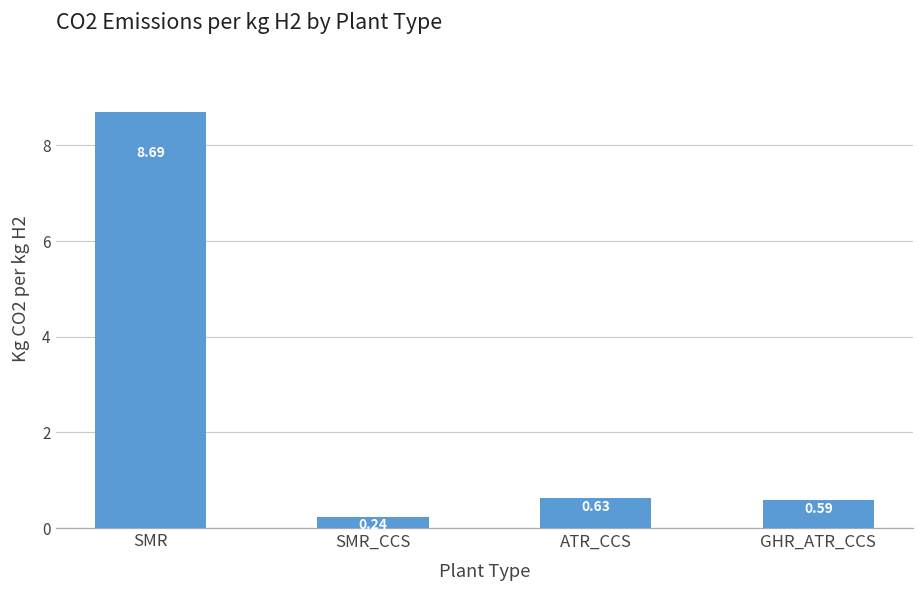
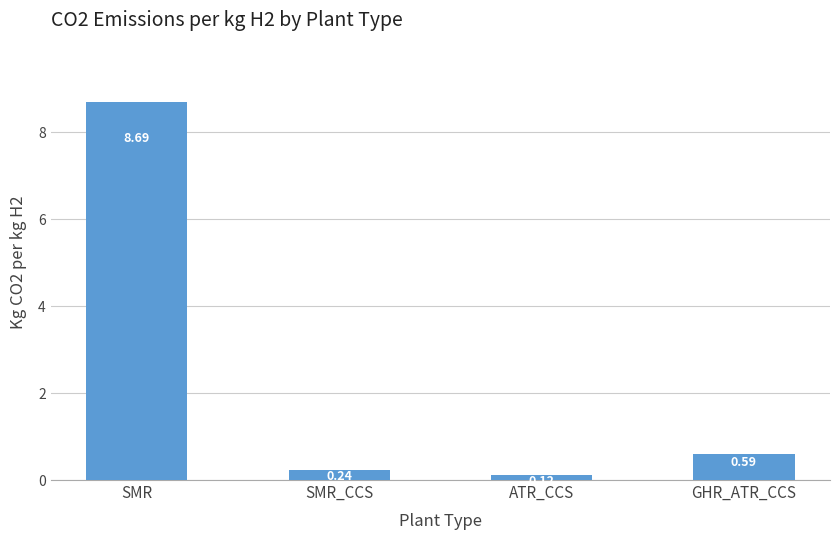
  {
-   "ATR_CCS": 0.6
+   "ATR_CCS": 0.1
  }
